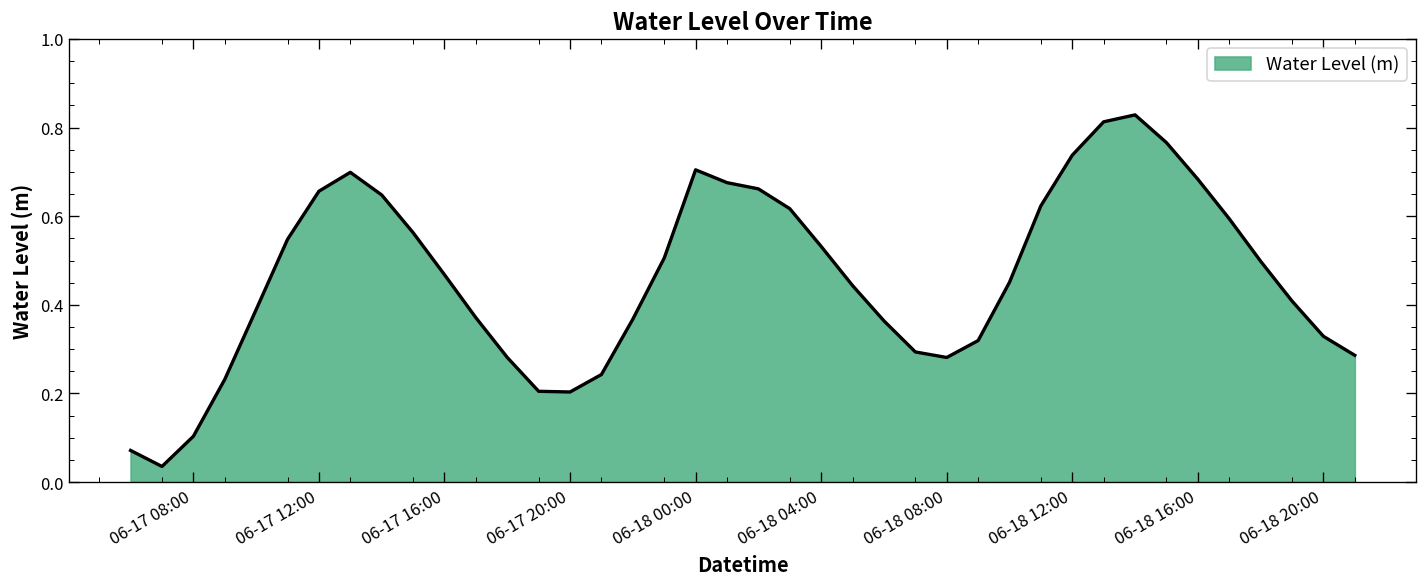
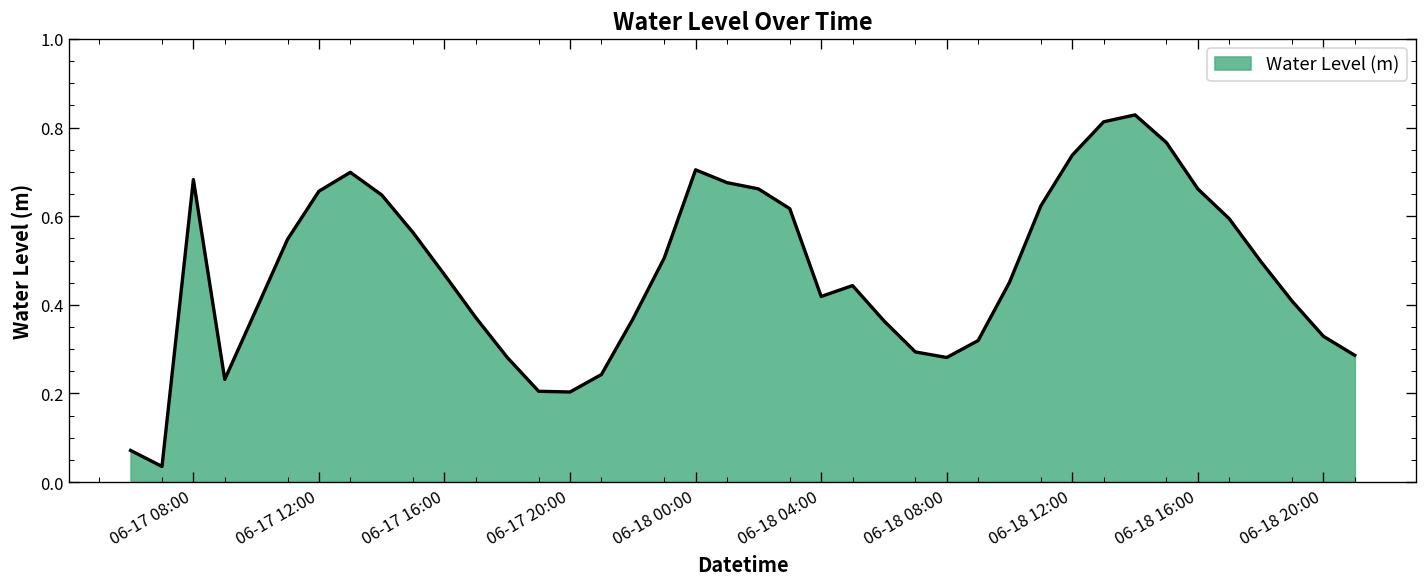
  {
-   "06-17 08:00": 0.10,
+   "06-17 08:00": 0.68,
    "06-17 12:00": 0.66,
    "06-17 16:00": 0.47,
    "06-17 20:00": 0.20,
    "06-18 00:00": 0.70,
-   "06-18 04:00": 0.53,
+   "06-18 04:00": 0.42,
    "06-18 08:00": 0.28,
    "06-18 12:00": 0.74,
-   "06-18 16:00": 0.68,
+   "06-18 16:00": 0.66,
    "06-18 20:00": 0.33
  }
